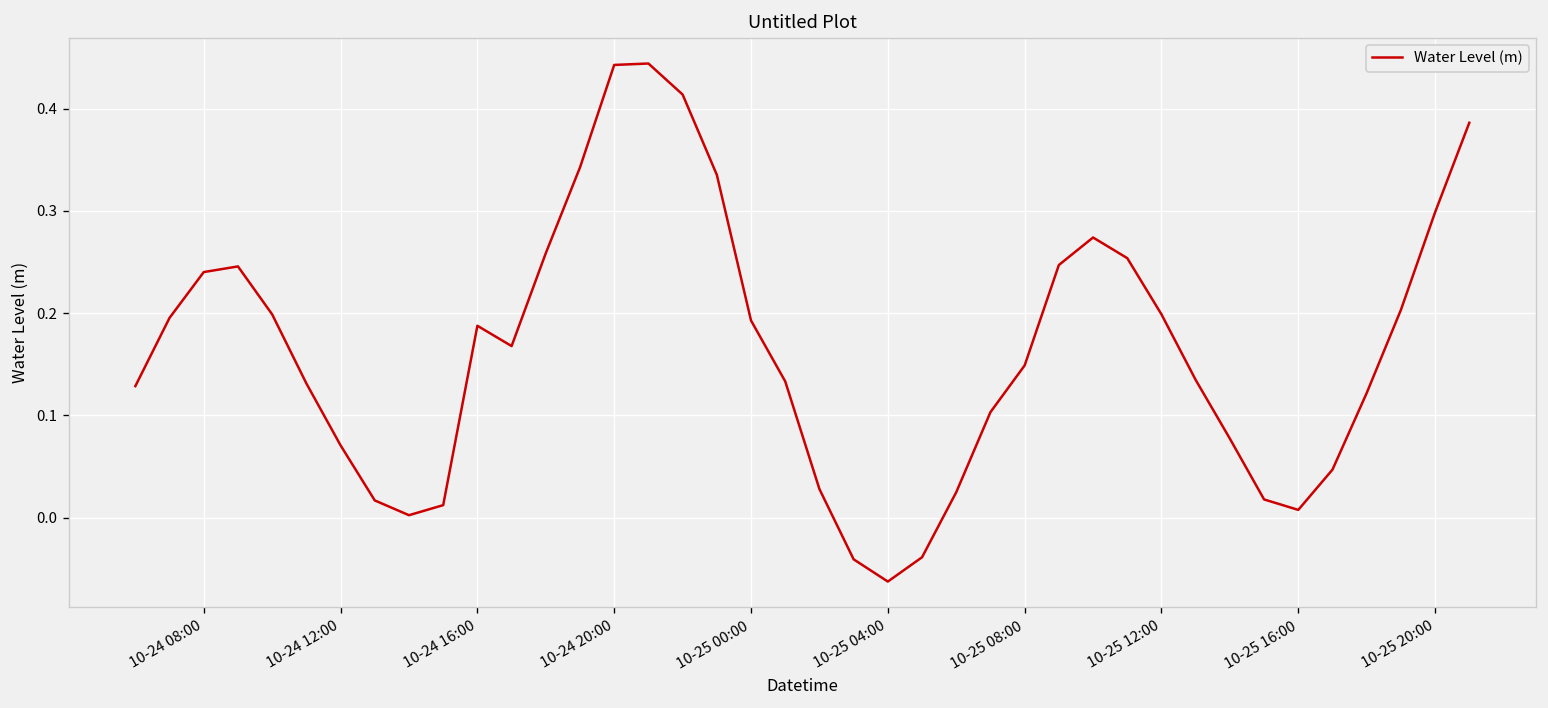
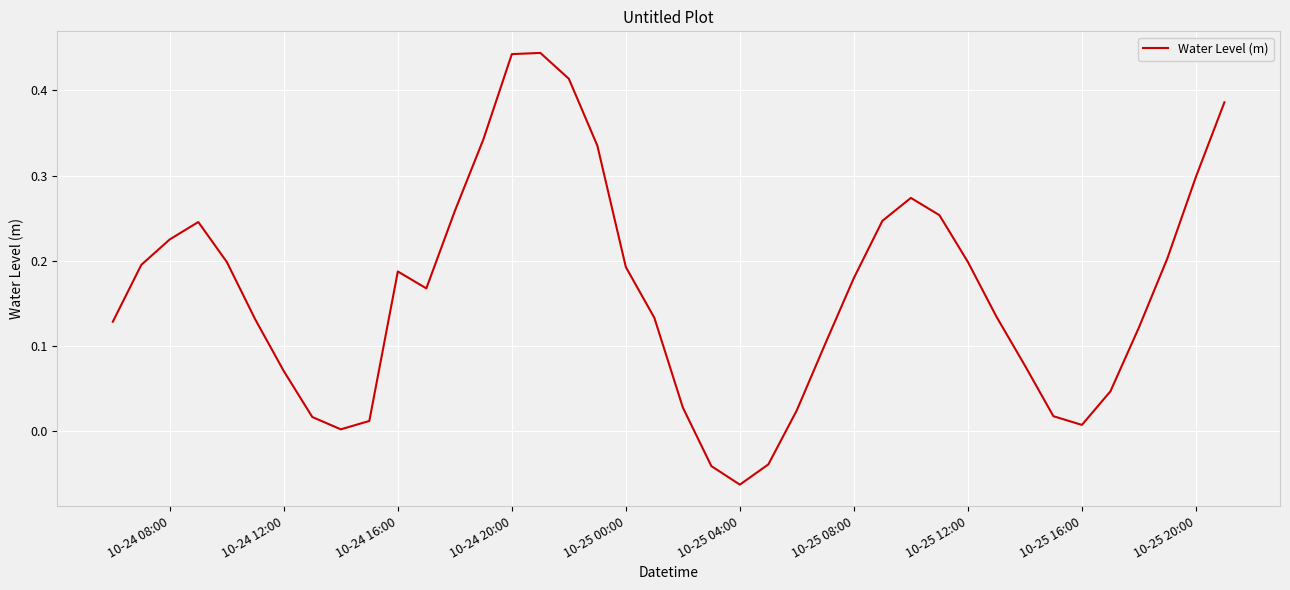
  {
-   "10-24 08:00": 0.24,
+   "10-24 08:00": 0.23,
    "10-24 12:00": 0.07,
    "10-24 16:00": 0.19,
    "10-24 20:00": 0.44,
    "10-25 00:00": 0.19,
    "10-25 04:00": -0.06,
-   "10-25 08:00": 0.15,
+   "10-25 08:00": 0.18,
    "10-25 12:00": 0.20,
    "10-25 16:00": 0.01,
    "10-25 20:00": 0.30
  }
